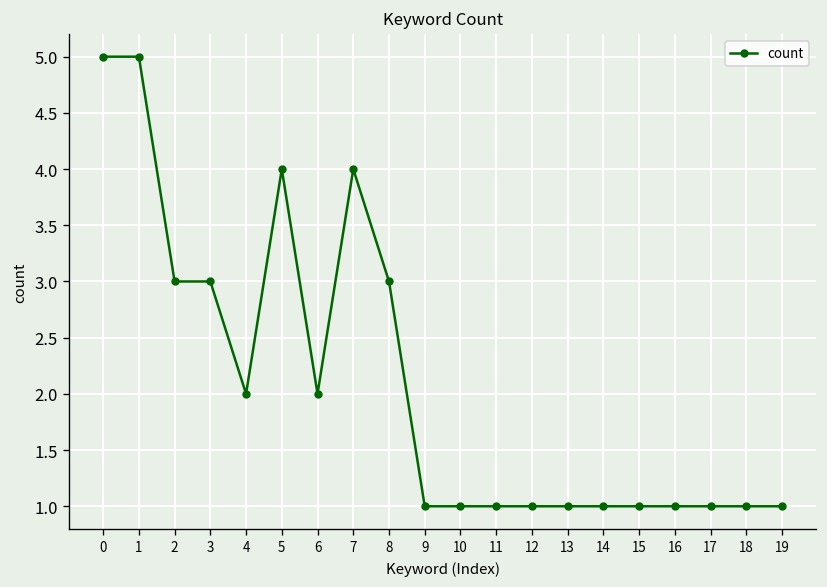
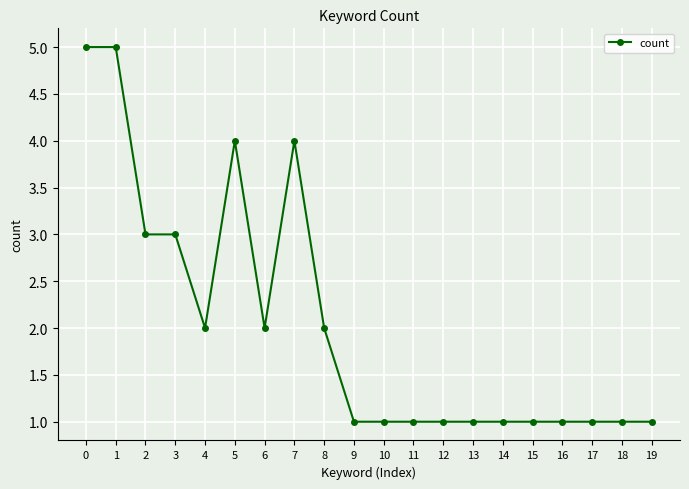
  {
    "0": 5,
    "1": 5,
    "2": 3,
    "3": 3,
    "4": 2,
    "5": 4,
    "6": 2,
    "7": 4,
-   "8": 3,
+   "8": 2,
    "9": 1,
    "10": 1,
    "11": 1,
    "12": 1,
    "13": 1,
    "14": 1,
    "15": 1,
    "16": 1,
    "17": 1,
    "18": 1,
    "19": 1
  }
